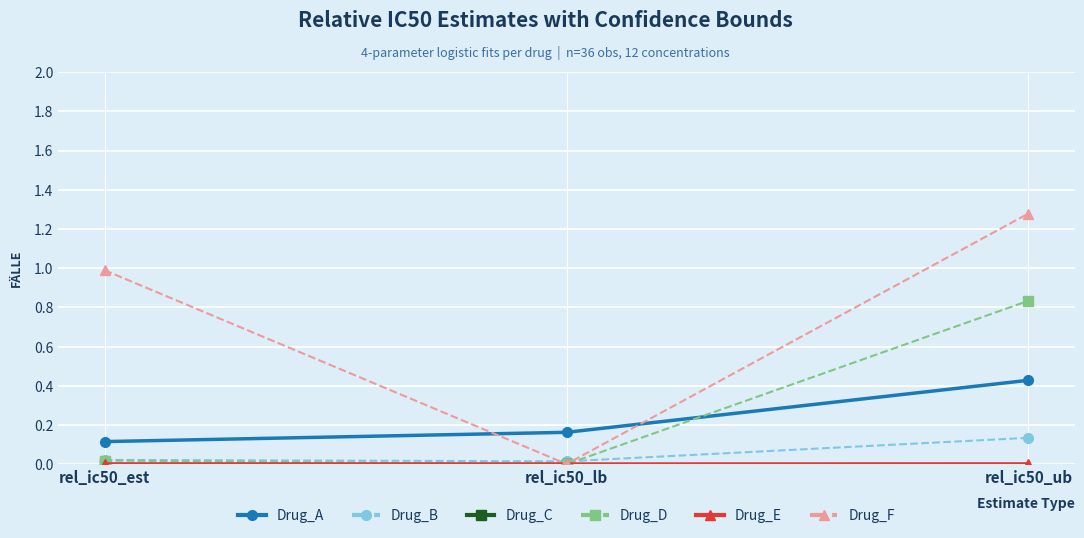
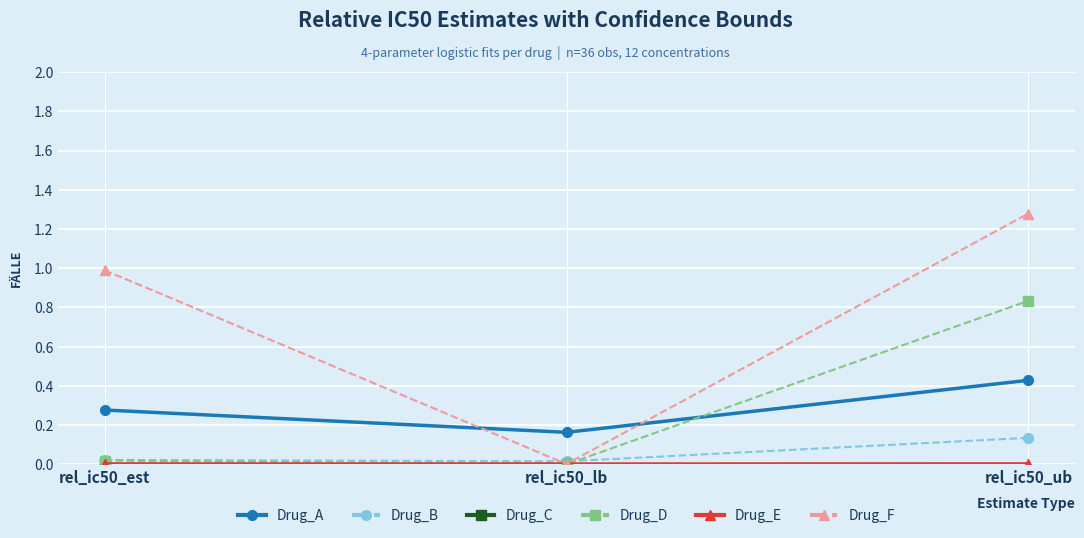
  {
    "Drug_A": {
-     "rel_ic50_est": 0.12,
+     "rel_ic50_est": 0.28,
      "rel_ic50_lb": 0.16,
      "rel_ic50_ub": 0.43
    },
    "Drug_B": {
      "rel_ic50_lb": 0.02,
      "rel_ic50_ub": 0.14
    },
    "Drug_D": {
      "rel_ic50_ub": 0.83
    },
    "Drug_E": {
      "rel_ic50_ub": 0.00
    },
    "Drug_F": {
      "rel_ic50_est": 0.99,
      "rel_ic50_ub": 1.28
    }
  }
